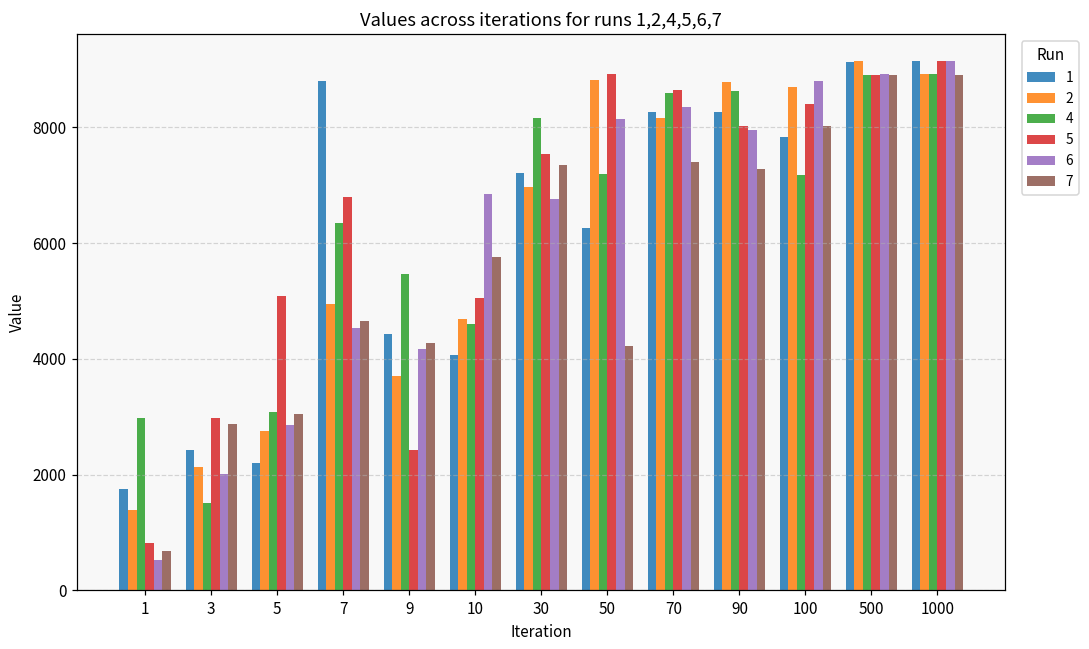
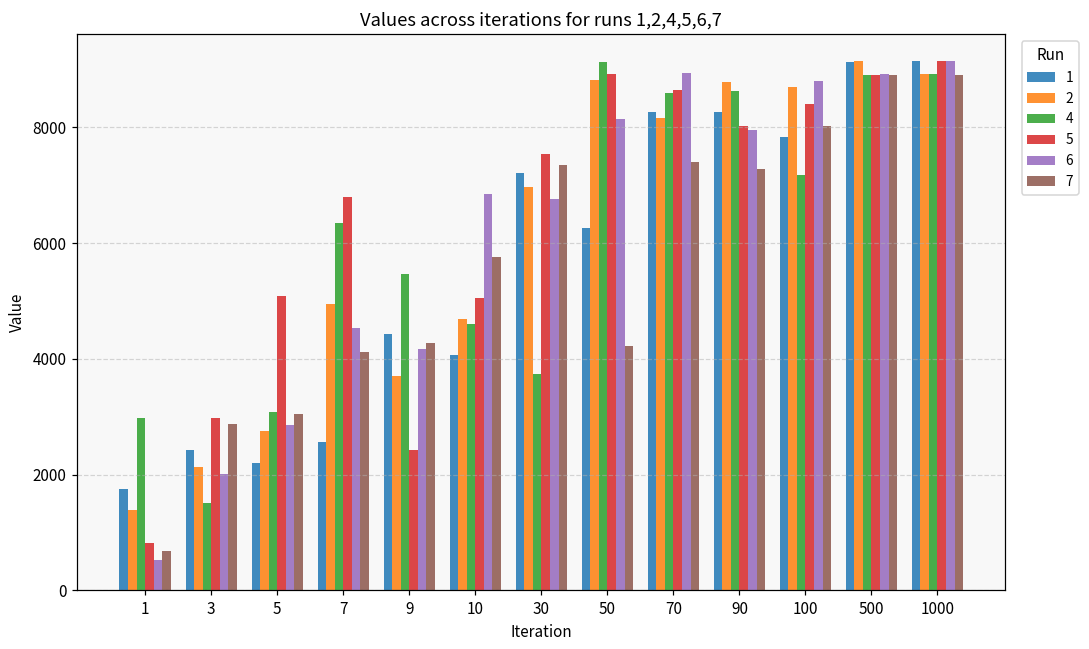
  {
    "1": {
      "1": 1700,
      "3": 2400,
      "5": 2200,
-     "7": 8800,
+     "7": 2600,
      "9": 4400,
      "10": 4100,
      "30": 7200,
      "50": 6300,
      "70": 8300,
      "90": 8300,
      "100": 7800,
      "500": 9100,
      "1000": 9100
    },
    "2": {
      "1": 1400,
      "3": 2100,
      "5": 2800,
      "7": 4900,
      "9": 3700,
      "10": 4700,
      "30": 7000,
      "50": 8800,
      "70": 8200,
      "90": 8800,
      "100": 8700,
      "500": 9100,
      "1000": 8900
    },
    "4": {
      "1": 3000,
      "3": 1500,
      "5": 3100,
      "7": 6300,
      "9": 5500,
      "10": 4600,
-     "30": 8200,
-     "50": 7200,
+     "30": 3700,
+     "50": 9100,
      "70": 8600,
      "90": 8600,
      "100": 7200,
      "500": 8900,
      "1000": 8900
    },
    "5": {
      "1": 800,
      "3": 3000,
      "5": 5100,
      "7": 6800,
      "9": 2400,
      "10": 5100,
      "30": 7500,
      "50": 8900,
      "70": 8600,
      "90": 8000,
      "100": 8400,
      "500": 8900,
      "1000": 9100
    },
    "6": {
      "1": 500,
      "3": 2000,
      "5": 2900,
      "7": 4500,
      "9": 4200,
      "10": 6900,
      "30": 6800,
      "50": 8200,
-     "70": 8300,
+     "70": 8900,
      "90": 8000,
      "100": 8800,
      "500": 8900,
      "1000": 9100
    },
    "7": {
      "1": 700,
      "3": 2900,
      "5": 3000,
-     "7": 4600,
+     "7": 4100,
      "9": 4300,
      "10": 5800,
      "30": 7300,
      "50": 4200,
      "70": 7400,
      "90": 7300,
      "100": 8000,
      "500": 8900,
      "1000": 8900
    }
  }
